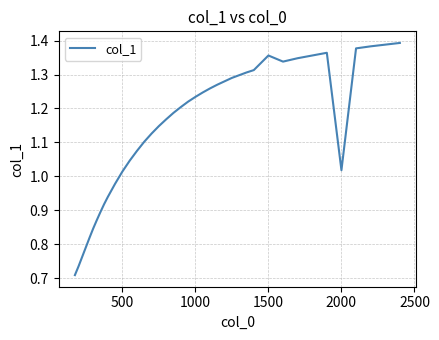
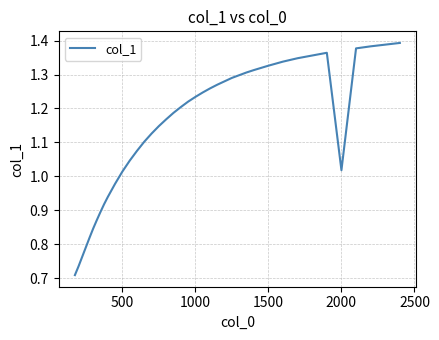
  {
    "500": 1.01,
    "1000": 1.23,
-   "1500": 1.36,
+   "1500": 1.33,
    "2000": 1.02
  }
